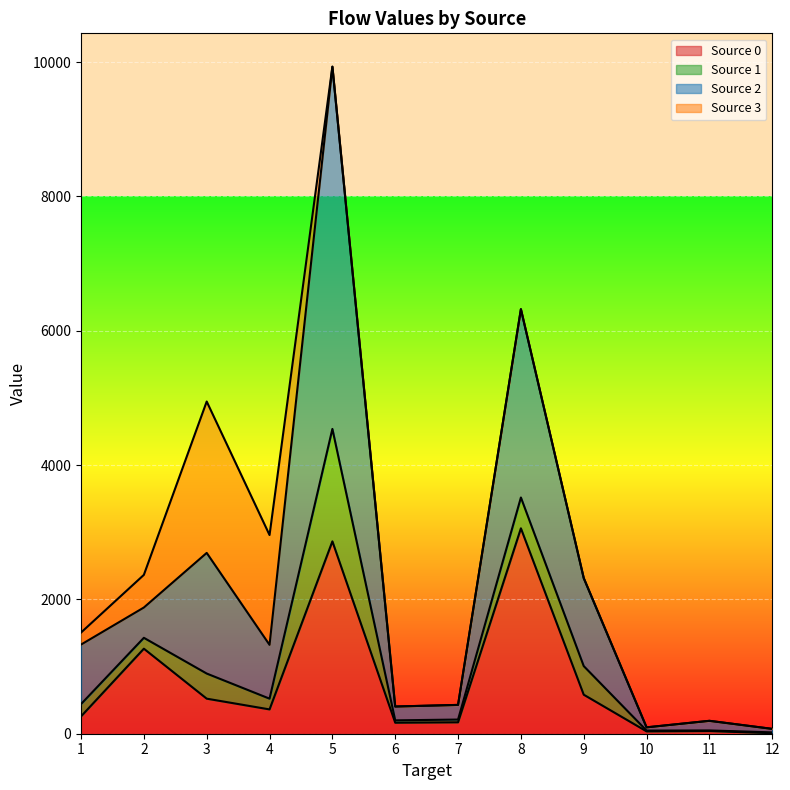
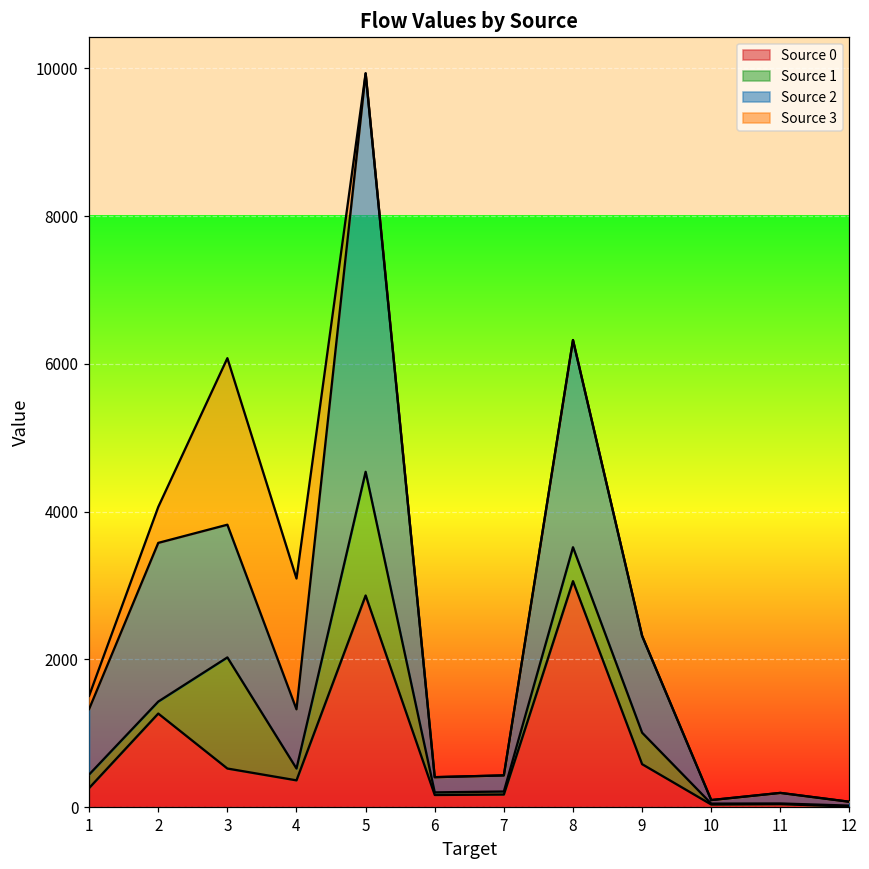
  {
    "Source 0": {
      "1": 300,
      "2": 1300,
      "3": 500,
      "4": 400,
      "5": 2900,
      "7": 200,
      "8": 3100,
      "9": 600
    },
    "Source 1": {
      "1": 200,
      "2": 200,
-     "3": 400,
+     "3": 1500,
      "4": 200,
      "5": 1700,
      "7": 0,
      "8": 500,
      "9": 400
    },
    "Source 2": {
      "1": 900,
-     "2": 500,
+     "2": 2100,
      "3": 1800,
      "4": 800
    },
    "Source 3": {
      "1": 200,
      "2": 500,
      "3": 2300,
-     "4": 1600
+     "4": 1800
    }
  }
